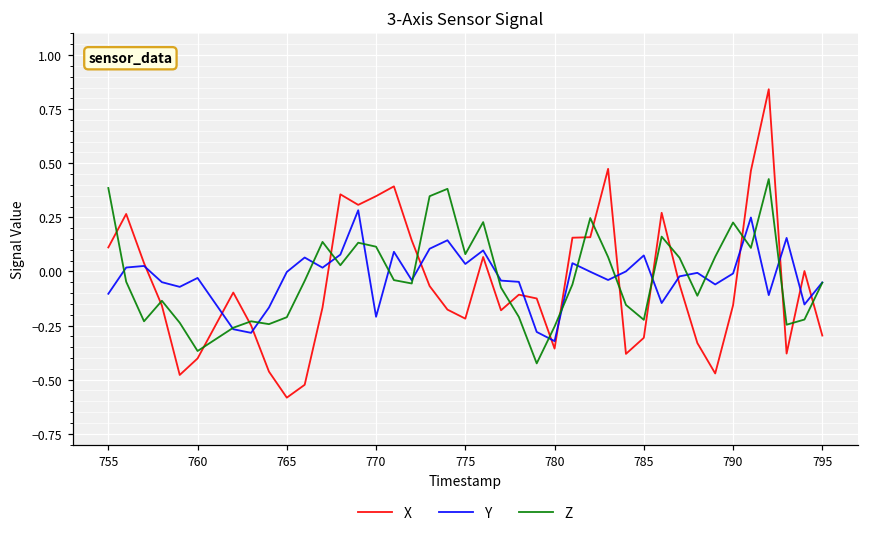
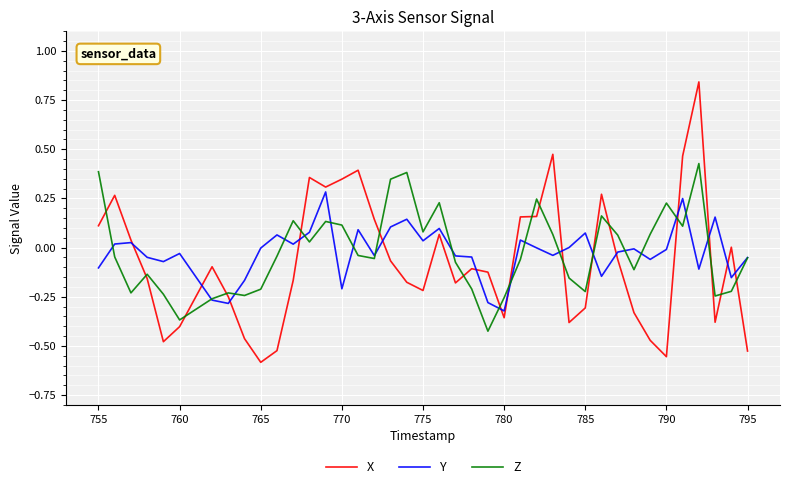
  {
    "X": {
      "755": 0.11,
      "760": -0.40,
      "765": -0.58,
      "770": 0.35,
      "775": -0.22,
      "780": -0.36,
      "785": -0.31,
-     "790": -0.16,
-     "795": -0.30
+     "790": -0.55,
+     "795": -0.53
    },
    "Y": {
      "755": -0.10,
      "760": -0.03,
      "765": 0.00,
      "770": -0.21,
      "775": 0.03,
      "780": -0.32,
      "785": 0.07,
      "790": -0.01
    },
    "Z": {
      "755": 0.39,
      "760": -0.37,
      "765": -0.21,
      "770": 0.11,
      "775": 0.08,
      "780": -0.25,
      "785": -0.22,
      "790": 0.23
    }
  }
